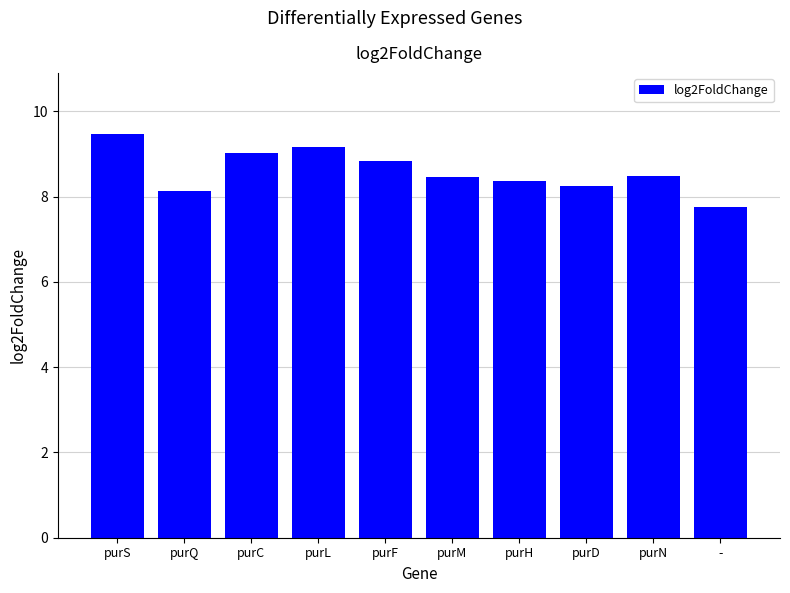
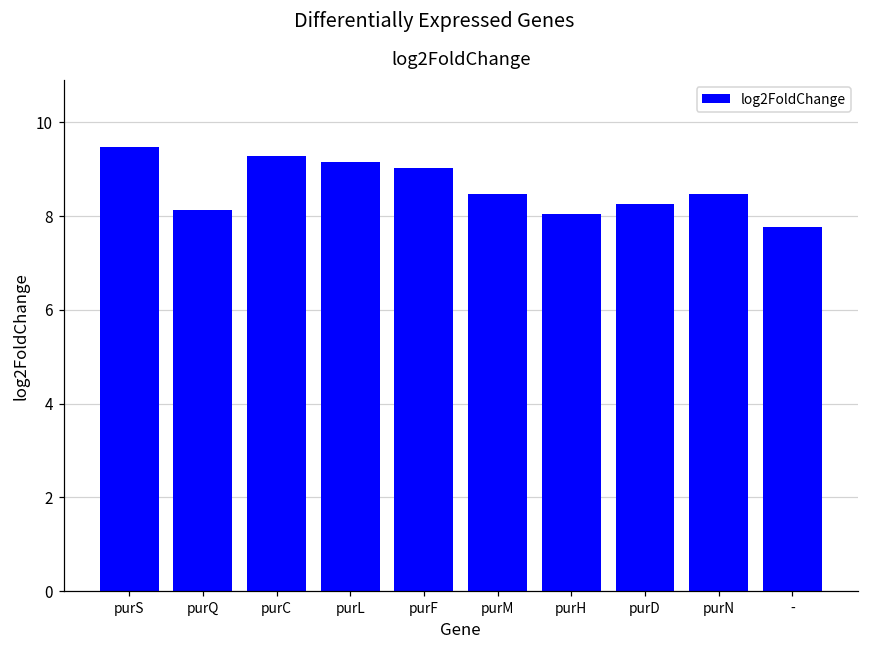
  {
    "purS": 9.5,
    "purQ": 8.1,
-   "purC": 9.0,
+   "purC": 9.3,
    "purL": 9.2,
-   "purF": 8.8,
+   "purF": 9.0,
    "purM": 8.5,
-   "purH": 8.4,
+   "purH": 8.0,
    "purD": 8.3,
    "purN": 8.5,
    "-": 7.8
  }
